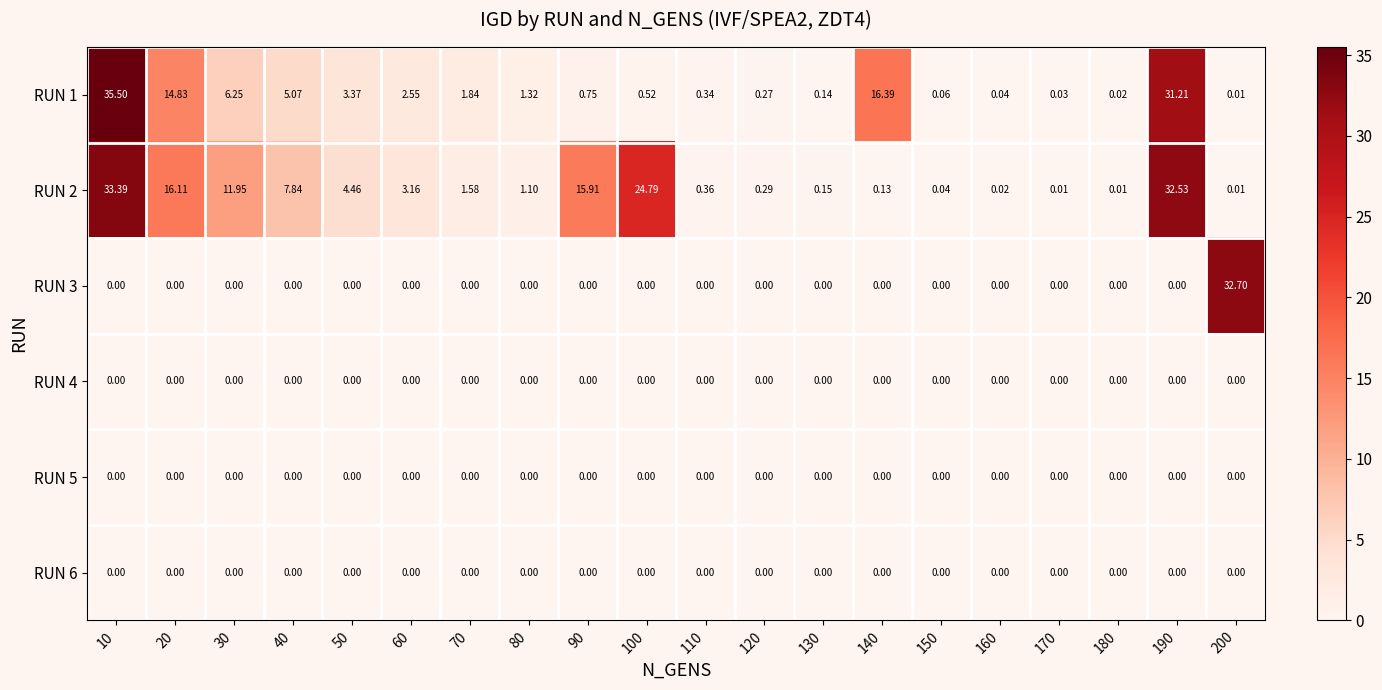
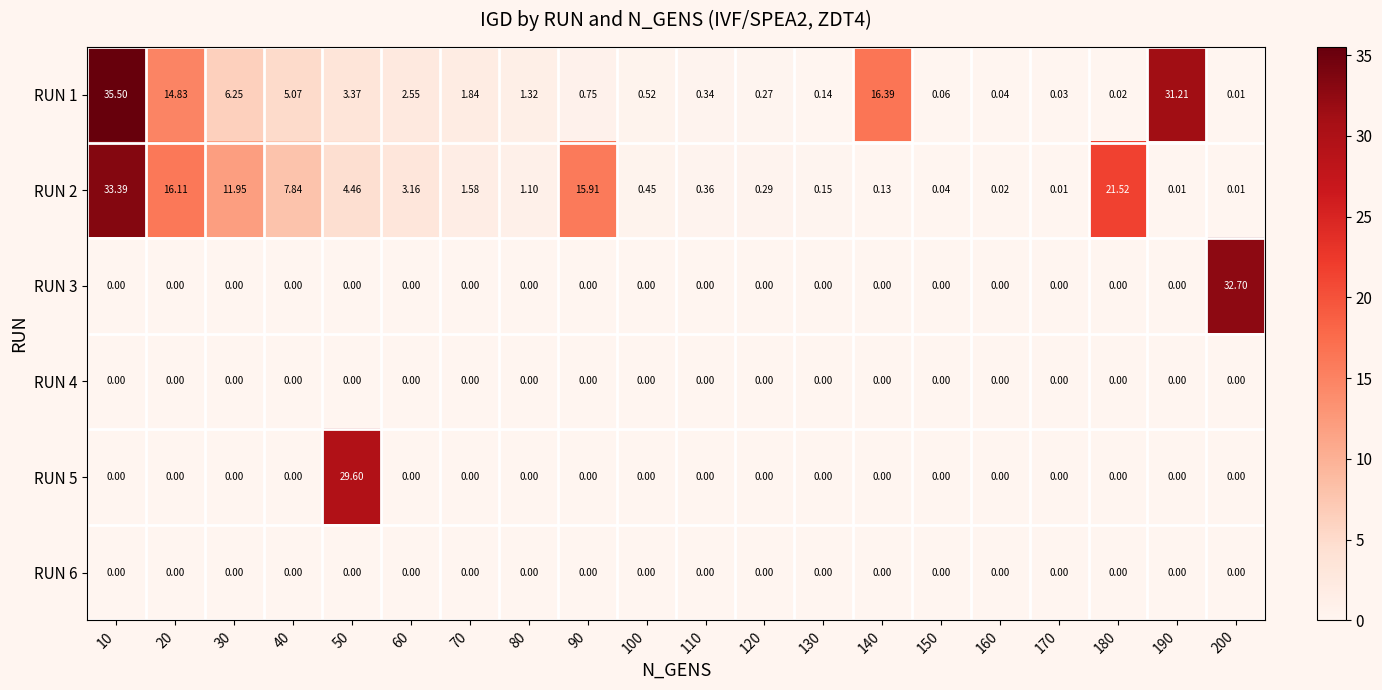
  {
    "RUN 1": {
      "10": 35.50,
      "20": 14.83,
      "30": 6.25,
      "40": 5.07,
      "50": 3.37,
      "60": 2.55,
      "70": 1.84,
      "80": 1.32,
      "90": 0.75,
      "100": 0.52,
      "110": 0.34,
      "120": 0.27,
      "130": 0.14,
      "140": 16.39,
      "150": 0.06,
      "160": 0.04,
      "170": 0.03,
      "180": 0.02,
      "190": 31.21,
      "200": 0.01
    },
    "RUN 2": {
      "10": 33.39,
      "20": 16.11,
      "30": 11.95,
      "40": 7.84,
      "50": 4.46,
      "60": 3.16,
      "70": 1.58,
      "80": 1.10,
      "90": 15.91,
-     "100": 24.79,
+     "100": 0.45,
      "110": 0.36,
      "120": 0.29,
      "130": 0.15,
      "140": 0.13,
      "150": 0.04,
      "160": 0.02,
      "170": 0.01,
-     "180": 0.01,
-     "190": 32.53,
+     "180": 21.52,
+     "190": 0.01,
      "200": 0.01
    },
    "RUN 3": {
      "10": 0.00,
      "20": 0.00,
      "30": 0.00,
      "40": 0.00,
      "50": 0.00,
      "60": 0.00,
      "70": 0.00,
      "80": 0.00,
      "90": 0.00,
      "100": 0.00,
      "110": 0.00,
      "120": 0.00,
      "130": 0.00,
      "140": 0.00,
      "150": 0.00,
      "160": 0.00,
      "170": 0.00,
      "180": 0.00,
      "190": 0.00,
      "200": 32.70
    },
    "RUN 4": {
      "10": 0.00,
      "20": 0.00,
      "30": 0.00,
      "40": 0.00,
      "50": 0.00,
      "60": 0.00,
      "70": 0.00,
      "80": 0.00,
      "90": 0.00,
      "100": 0.00,
      "110": 0.00,
      "120": 0.00,
      "130": 0.00,
      "140": 0.00,
      "150": 0.00,
      "160": 0.00,
      "170": 0.00,
      "180": 0.00,
      "190": 0.00,
      "200": 0.00
    },
    "RUN 5": {
      "10": 0.00,
      "20": 0.00,
      "30": 0.00,
      "40": 0.00,
-     "50": 0.00,
+     "50": 29.60,
      "60": 0.00,
      "70": 0.00,
      "80": 0.00,
      "90": 0.00,
      "100": 0.00,
      "110": 0.00,
      "120": 0.00,
      "130": 0.00,
      "140": 0.00,
      "150": 0.00,
      "160": 0.00,
      "170": 0.00,
      "180": 0.00,
      "190": 0.00,
      "200": 0.00
    },
    "RUN 6": {
      "10": 0.00,
      "20": 0.00,
      "30": 0.00,
      "40": 0.00,
      "50": 0.00,
      "60": 0.00,
      "70": 0.00,
      "80": 0.00,
      "90": 0.00,
      "100": 0.00,
      "110": 0.00,
      "120": 0.00,
      "130": 0.00,
      "140": 0.00,
      "150": 0.00,
      "160": 0.00,
      "170": 0.00,
      "180": 0.00,
      "190": 0.00,
      "200": 0.00
    }
  }
